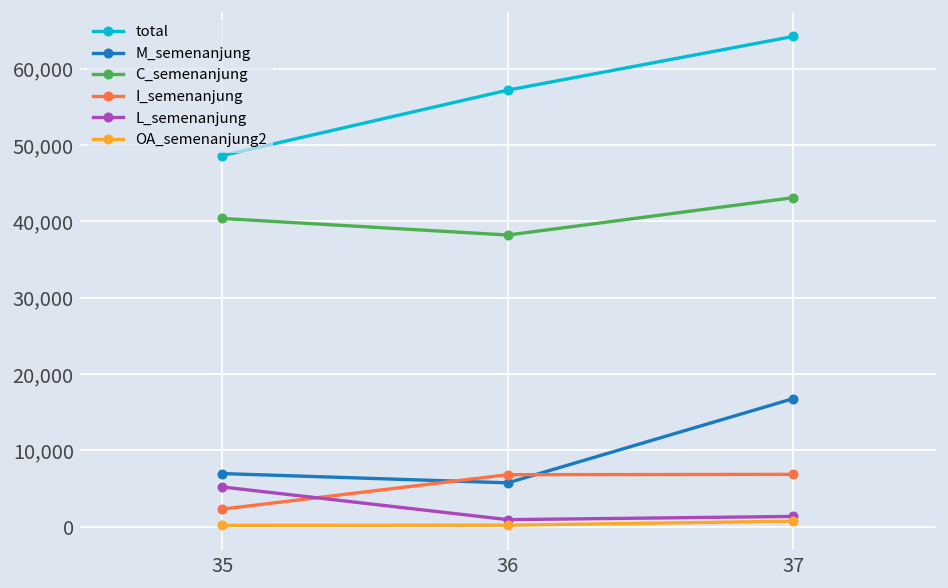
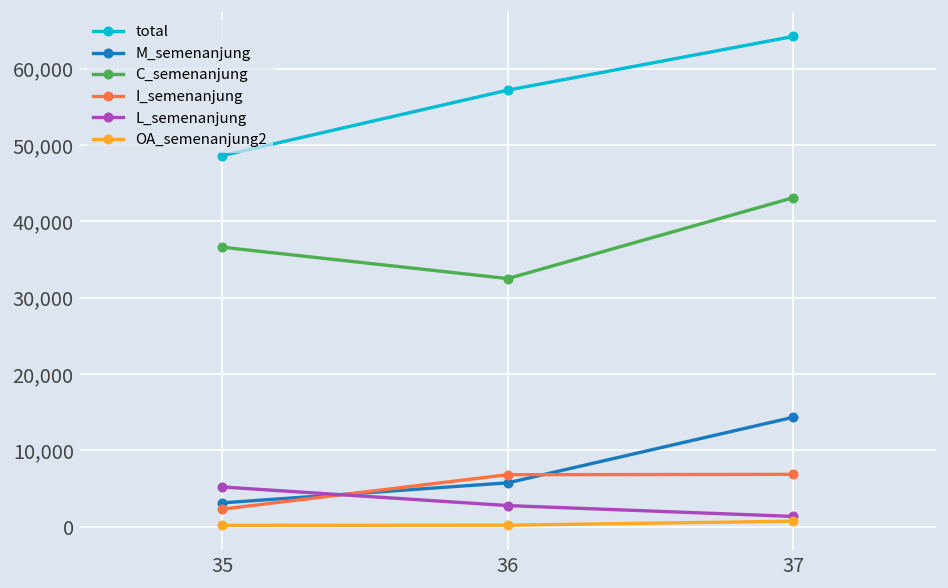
  {
    "total": {
      "36": "57,000",
      "37": "64,000"
    },
    "M_semenanjung": {
-     "35": "7,000",
+     "35": "3,000",
      "36": "6,000",
-     "37": "17,000"
+     "37": "14,000"
    },
    "C_semenanjung": {
-     "35": "40,000",
-     "36": "38,000",
+     "35": "37,000",
+     "36": "32,000",
      "37": "43,000"
    },
    "I_semenanjung": {
      "35": "2,000",
      "36": "7,000",
      "37": "7,000"
    },
    "L_semenanjung": {
      "35": "5,000",
-     "36": "1,000",
+     "36": "3,000",
      "37": "1,000"
    },
    "OA_semenanjung2": {
      "35": "0",
      "36": "0",
      "37": "1,000"
    }
  }
